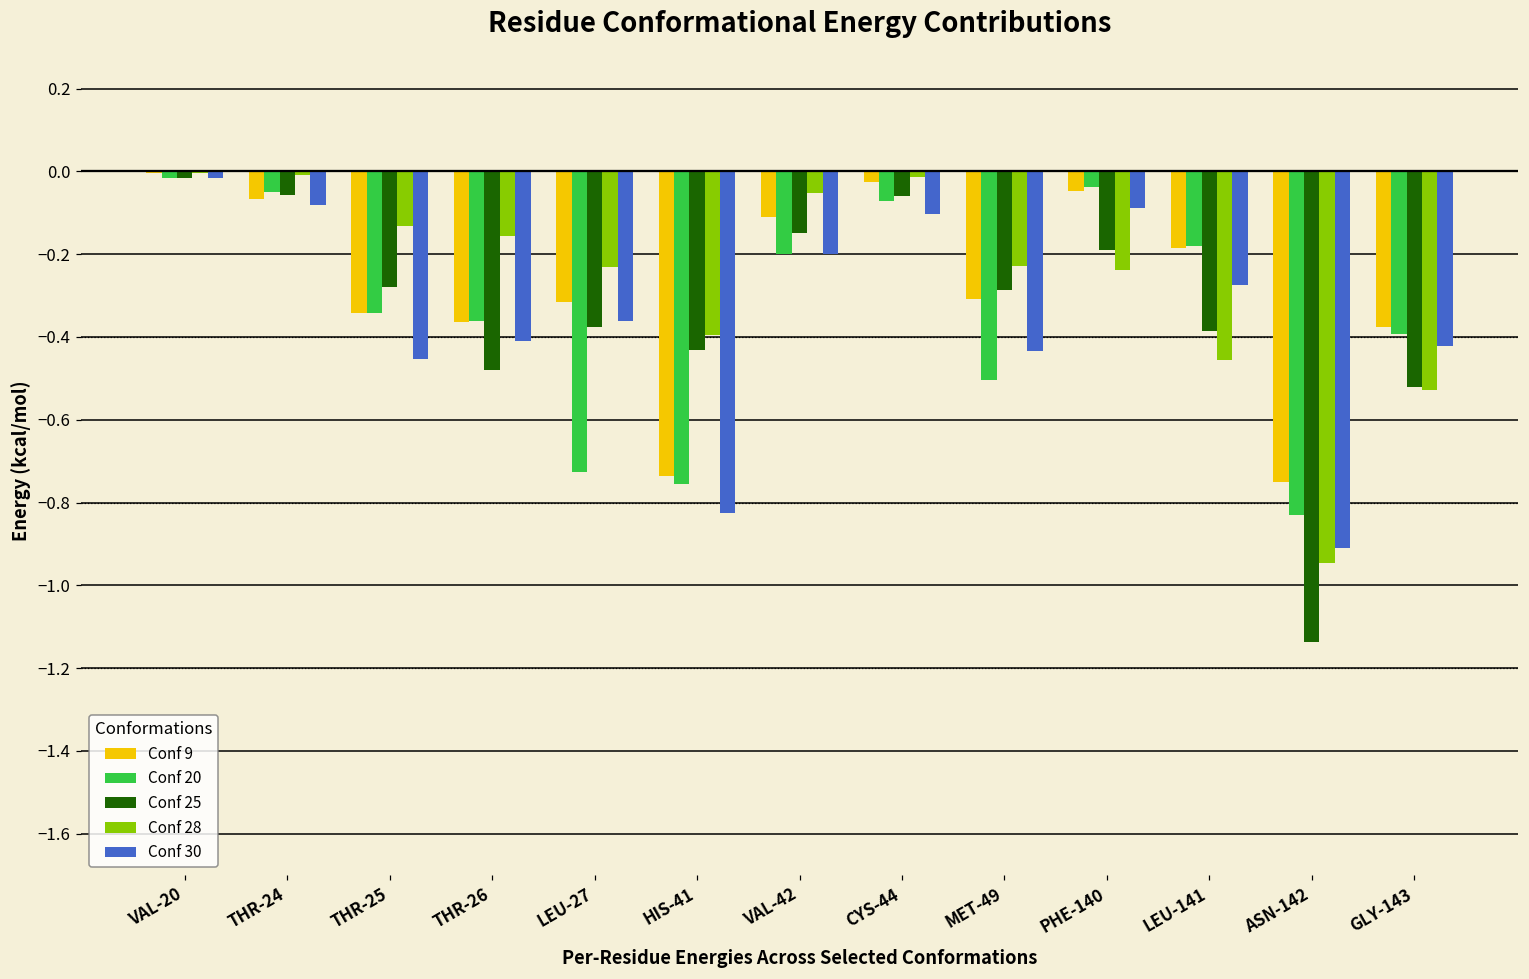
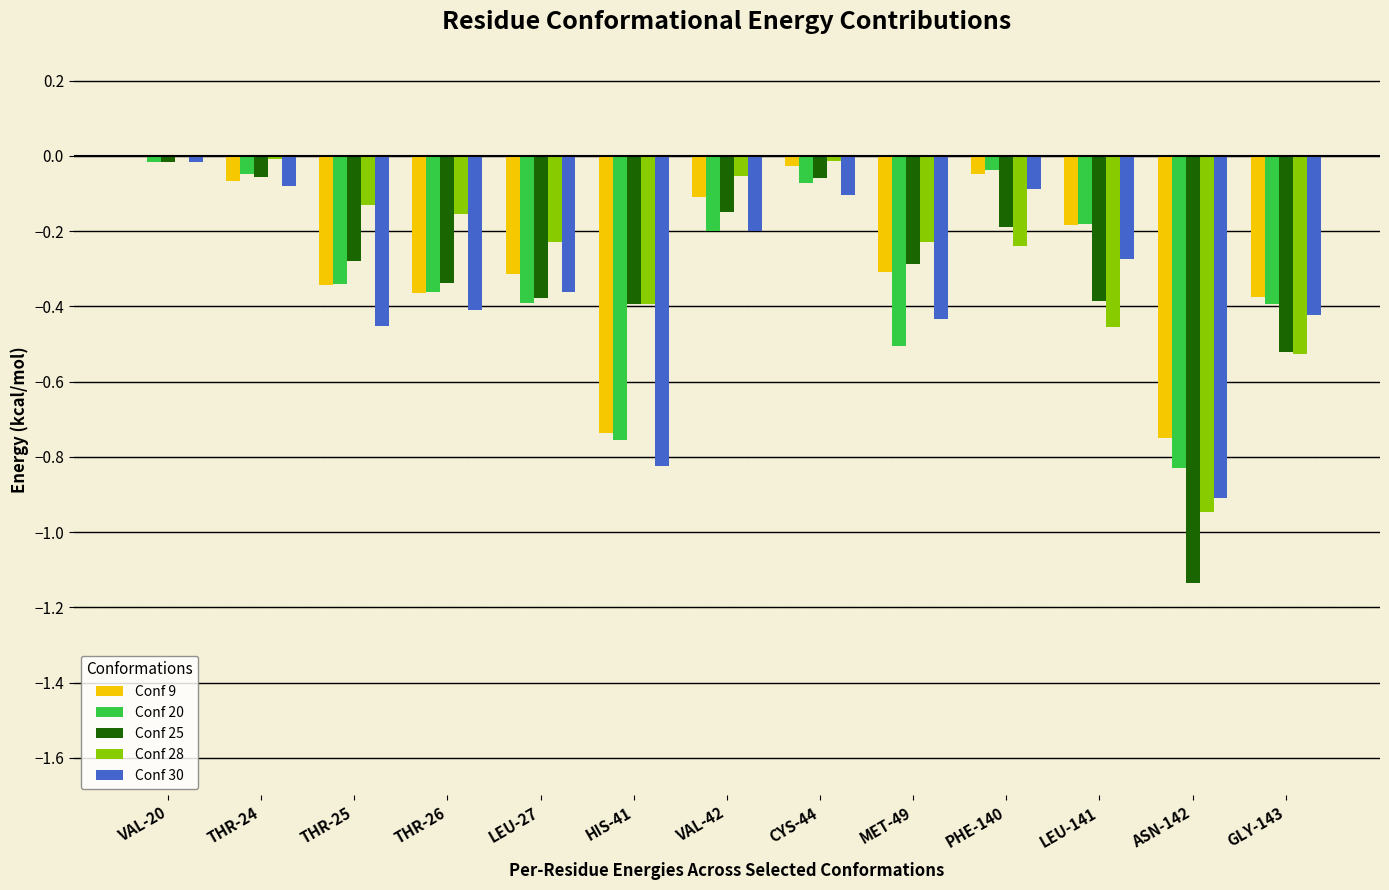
  {
    "Conf 9": {
      "THR-24": -0.07,
      "THR-25": -0.34,
      "THR-26": -0.36,
      "LEU-27": -0.32,
      "HIS-41": -0.74,
      "VAL-42": -0.11,
      "CYS-44": -0.03,
      "MET-49": -0.31,
      "PHE-140": -0.05,
      "LEU-141": -0.18,
      "ASN-142": -0.75,
      "GLY-143": -0.37
    },
    "Conf 20": {
      "VAL-20": -0.02,
      "THR-24": -0.05,
      "THR-25": -0.34,
      "THR-26": -0.36,
-     "LEU-27": -0.73,
+     "LEU-27": -0.39,
      "HIS-41": -0.75,
      "VAL-42": -0.20,
      "CYS-44": -0.07,
      "MET-49": -0.50,
      "PHE-140": -0.04,
      "LEU-141": -0.18,
      "ASN-142": -0.83,
      "GLY-143": -0.39
    },
    "Conf 25": {
      "VAL-20": -0.02,
      "THR-24": -0.06,
      "THR-25": -0.28,
-     "THR-26": -0.48,
+     "THR-26": -0.34,
      "LEU-27": -0.38,
-     "HIS-41": -0.43,
+     "HIS-41": -0.39,
      "VAL-42": -0.15,
      "CYS-44": -0.06,
      "MET-49": -0.29,
      "PHE-140": -0.19,
      "LEU-141": -0.39,
      "ASN-142": -1.14,
      "GLY-143": -0.52
    },
    "Conf 28": {
      "THR-24": -0.01,
      "THR-25": -0.13,
      "THR-26": -0.16,
      "LEU-27": -0.23,
      "HIS-41": -0.39,
      "VAL-42": -0.05,
      "CYS-44": -0.01,
      "MET-49": -0.23,
      "PHE-140": -0.24,
      "LEU-141": -0.46,
      "ASN-142": -0.95,
      "GLY-143": -0.53
    },
    "Conf 30": {
      "VAL-20": -0.02,
      "THR-24": -0.08,
      "THR-25": -0.45,
      "THR-26": -0.41,
      "LEU-27": -0.36,
      "HIS-41": -0.83,
      "VAL-42": -0.20,
      "CYS-44": -0.10,
      "MET-49": -0.43,
      "PHE-140": -0.09,
      "LEU-141": -0.27,
      "ASN-142": -0.91,
      "GLY-143": -0.42
    }
  }
